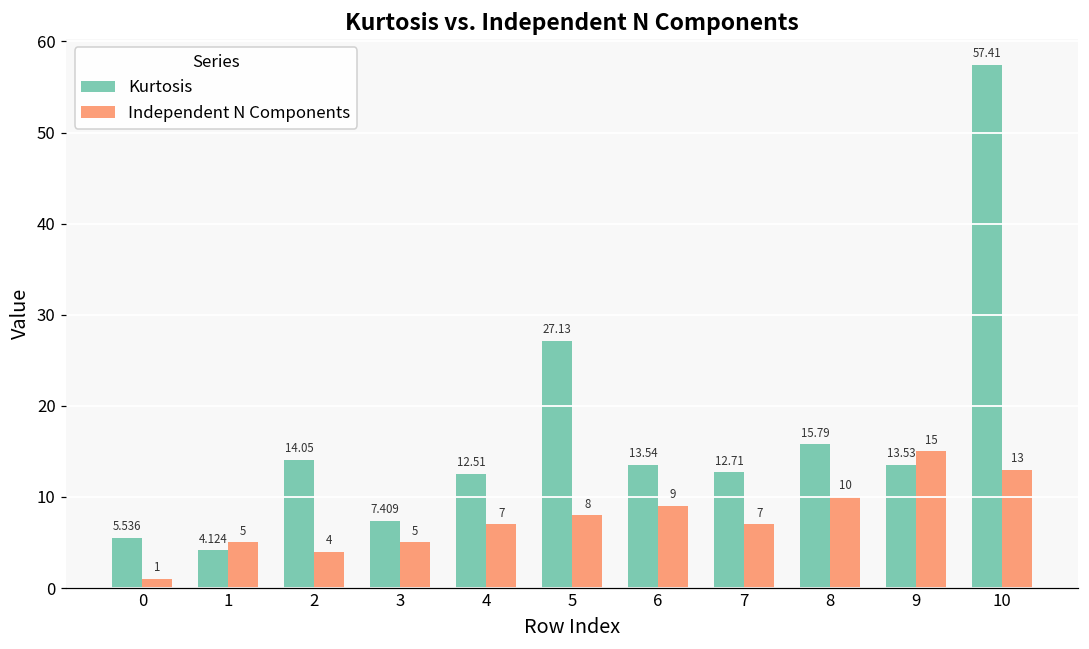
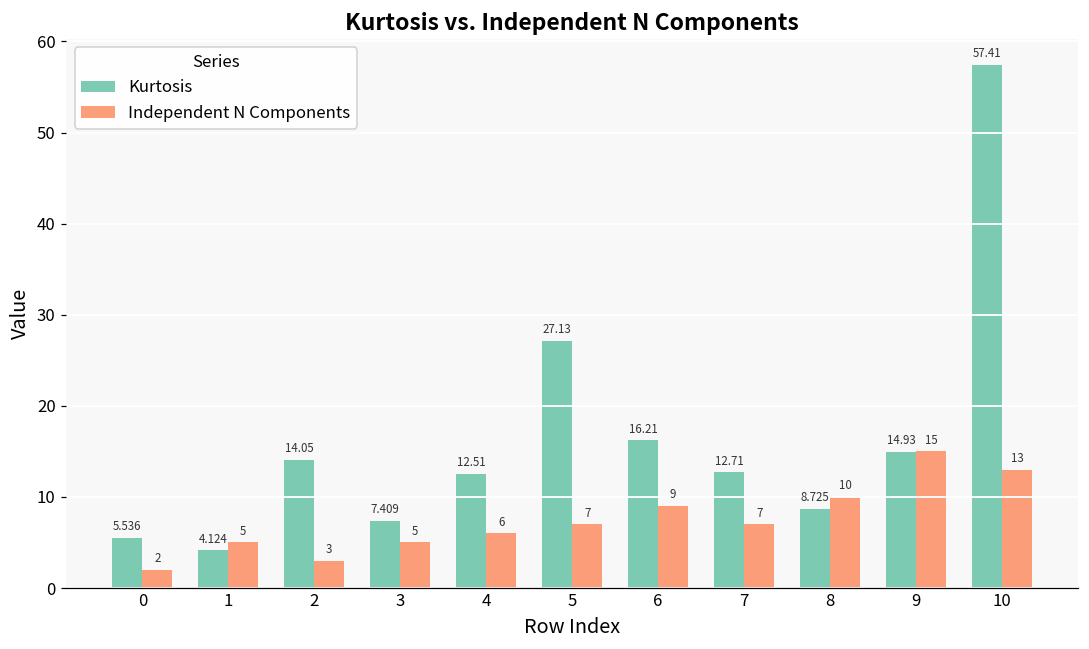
  {
    "Kurtosis": {
      "0": 5.536,
      "1": 4.124,
      "2": 14.05,
      "3": 7.409,
      "4": 12.51,
      "5": 27.13,
-     "6": 13.54,
+     "6": 16.21,
      "7": 12.71,
-     "8": 15.79,
-     "9": 13.53,
+     "8": 8.725,
+     "9": 14.93,
      "10": 57.41
    },
    "Independent N Components": {
-     "0": 1,
+     "0": 2,
      "1": 5,
-     "2": 4,
+     "2": 3,
      "3": 5,
-     "4": 7,
-     "5": 8,
+     "4": 6,
+     "5": 7,
      "6": 9,
      "7": 7,
      "8": 10,
      "9": 15,
      "10": 13
    }
  }
